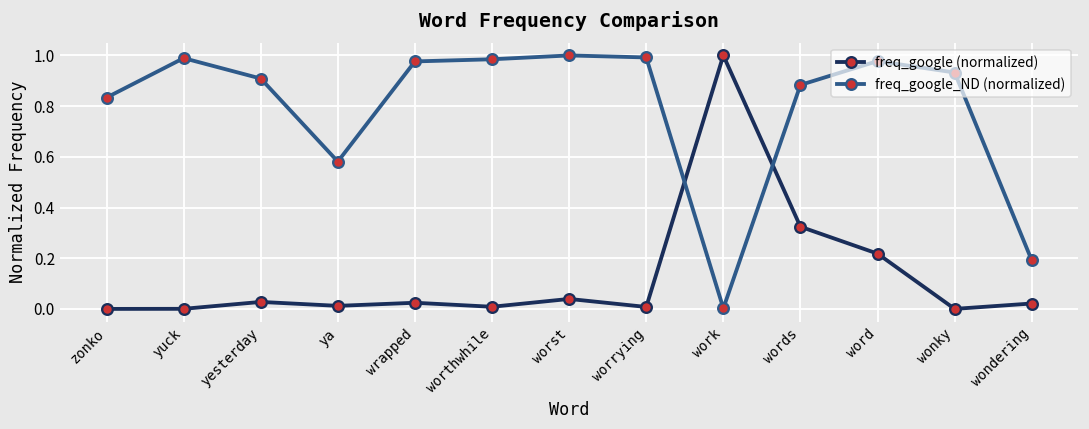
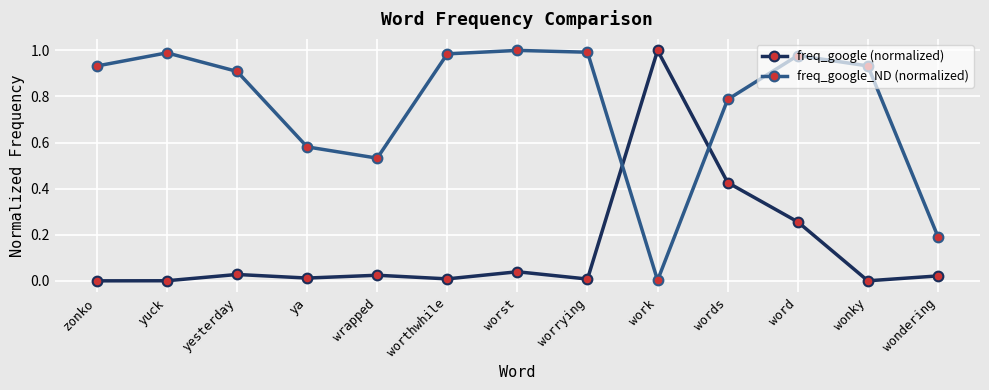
  {
    "freq_google (normalized)": {
      "zonko": 0.00,
      "yuck": 0.00,
      "yesterday": 0.03,
      "ya": 0.01,
      "wrapped": 0.02,
      "worthwhile": 0.01,
      "worst": 0.04,
      "worrying": 0.01,
      "work": 1.00,
-     "words": 0.32,
-     "word": 0.22,
+     "words": 0.43,
+     "word": 0.26,
      "wonky": 0.00,
      "wondering": 0.02
    },
    "freq_google_ND (normalized)": {
-     "zonko": 0.83,
+     "zonko": 0.93,
      "yuck": 0.99,
      "yesterday": 0.91,
      "ya": 0.58,
-     "wrapped": 0.98,
+     "wrapped": 0.53,
      "worthwhile": 0.98,
      "worst": 1.00,
      "worrying": 0.99,
      "work": 0.00,
-     "words": 0.88,
+     "words": 0.79,
      "wondering": 0.19
    }
  }
